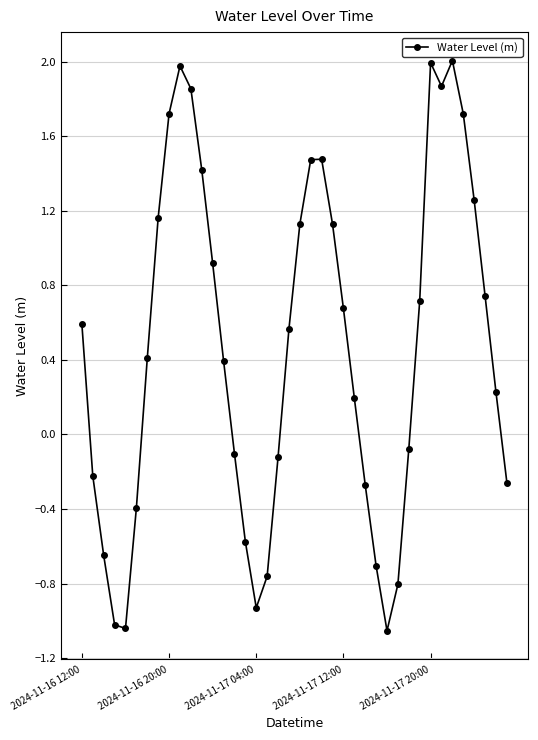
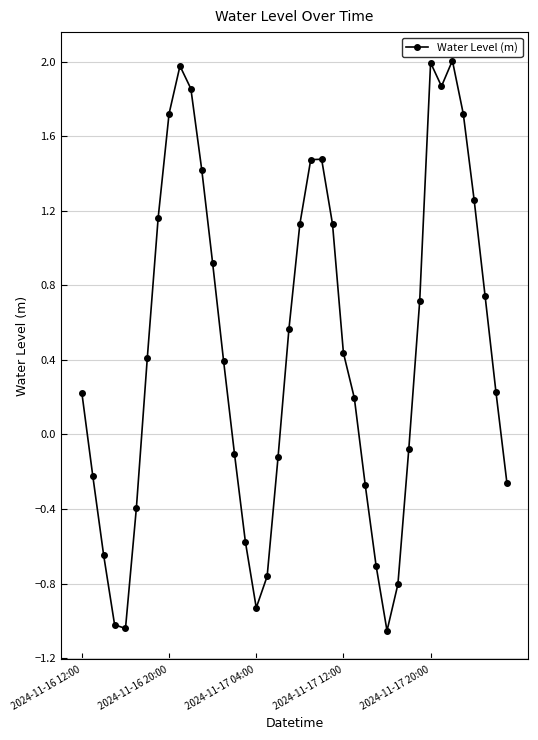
  {
-   "2024-11-16 12:00": 0.59,
+   "2024-11-16 12:00": 0.22,
    "2024-11-16 20:00": 1.72,
    "2024-11-17 04:00": -0.93,
-   "2024-11-17 12:00": 0.68,
+   "2024-11-17 12:00": 0.44,
    "2024-11-17 20:00": 1.99
  }
